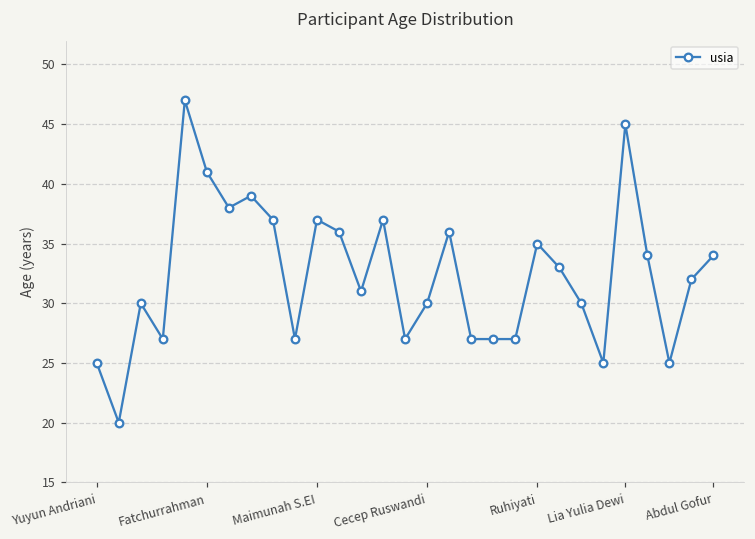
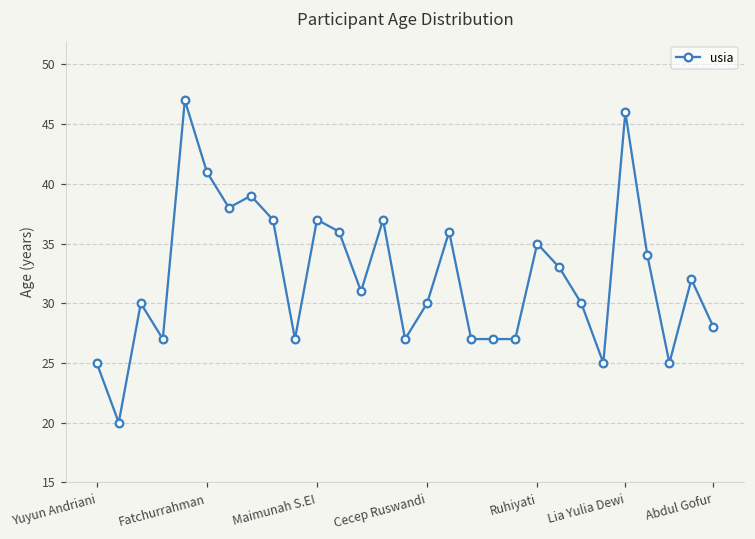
  {
    "Yuyun Andriani": 25,
    "Fatchurrahman": 41,
    "Maimunah S.EI": 37,
    "Cecep Ruswandi": 30,
    "Ruhiyati": 35,
-   "Lia Yulia Dewi": 45,
-   "Abdul Gofur": 34
+   "Lia Yulia Dewi": 46,
+   "Abdul Gofur": 28
  }
